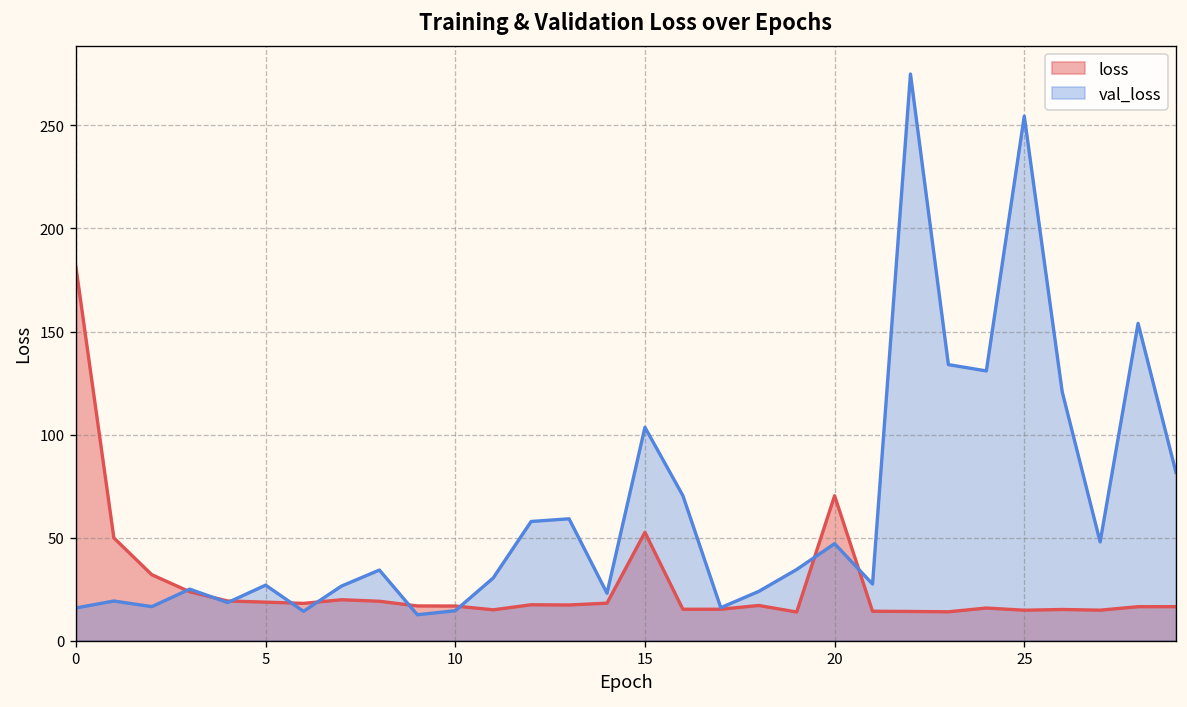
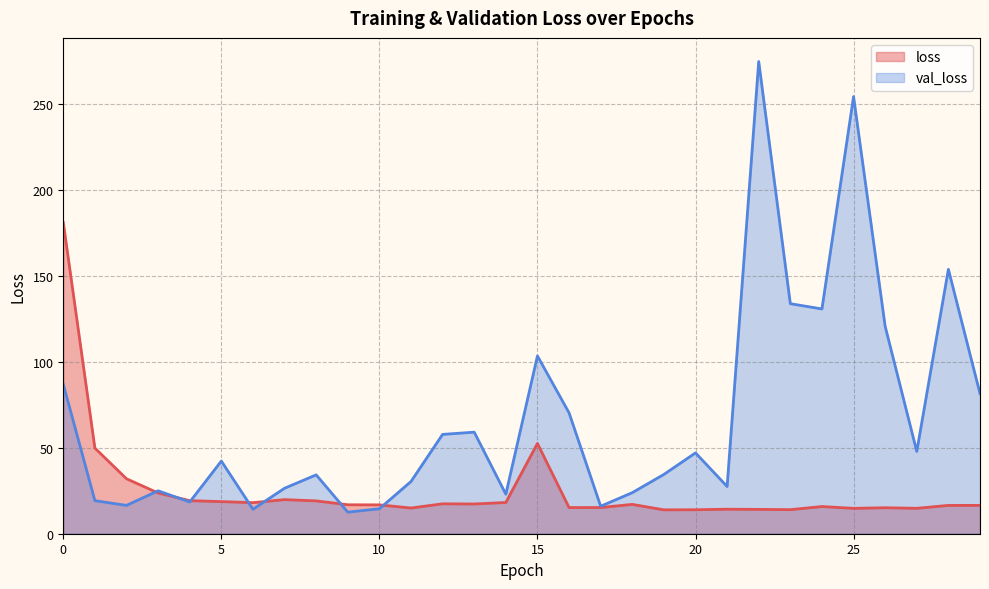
  {
    "loss": {
      "0": 181,
      "5": 19,
      "10": 17,
      "15": 53,
-     "20": 70,
+     "20": 14,
      "25": 15
    },
    "val_loss": {
-     "0": 16,
-     "5": 27,
+     "0": 87,
+     "5": 42,
      "10": 15,
      "15": 104,
      "20": 47,
      "25": 255
    }
  }
